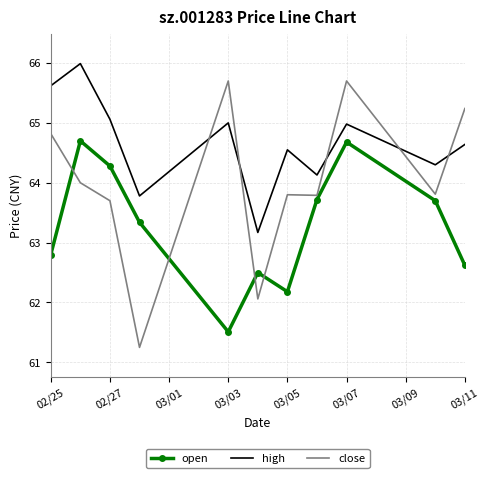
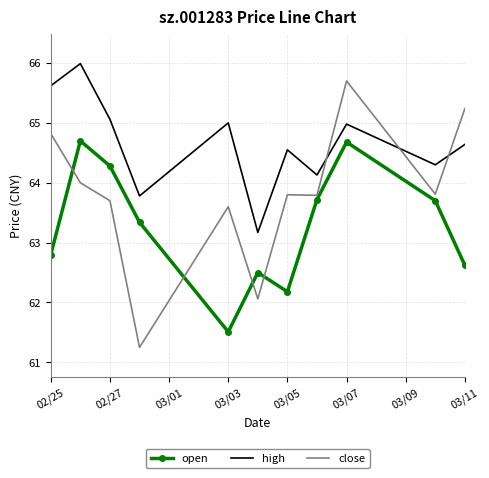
  {
    "open": {
      "02/25": 62.8,
      "02/27": 64.3,
      "03/03": 61.5,
      "03/05": 62.2,
      "03/07": 64.7,
      "03/11": 62.6
    },
    "high": {
      "02/25": 65.6,
      "02/27": 65.1,
      "03/03": 65.0,
      "03/05": 64.6,
      "03/07": 65.0,
      "03/11": 64.6
    },
    "close": {
      "02/25": 64.8,
      "02/27": 63.7,
-     "03/03": 65.7,
+     "03/03": 63.6,
      "03/05": 63.8,
      "03/07": 65.7,
      "03/11": 65.2
    }
  }
